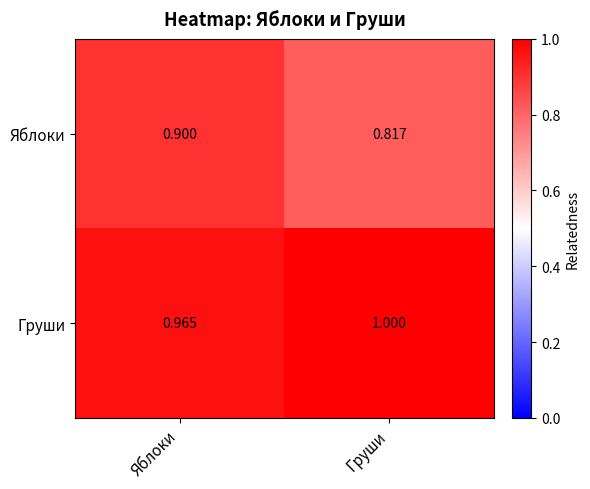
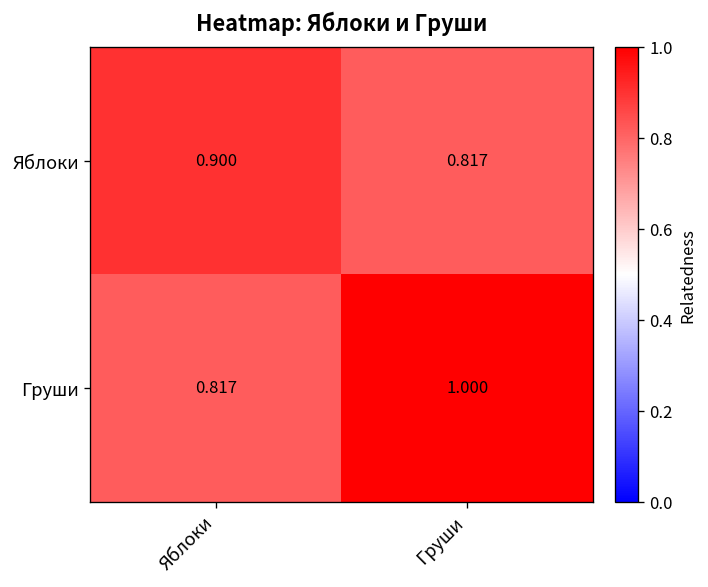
  {
    "Яблоки": {
      "Яблоки": 0.900,
      "Груши": 0.817
    },
    "Груши": {
-     "Яблоки": 0.965,
+     "Яблоки": 0.817,
      "Груши": 1.000
    }
  }
